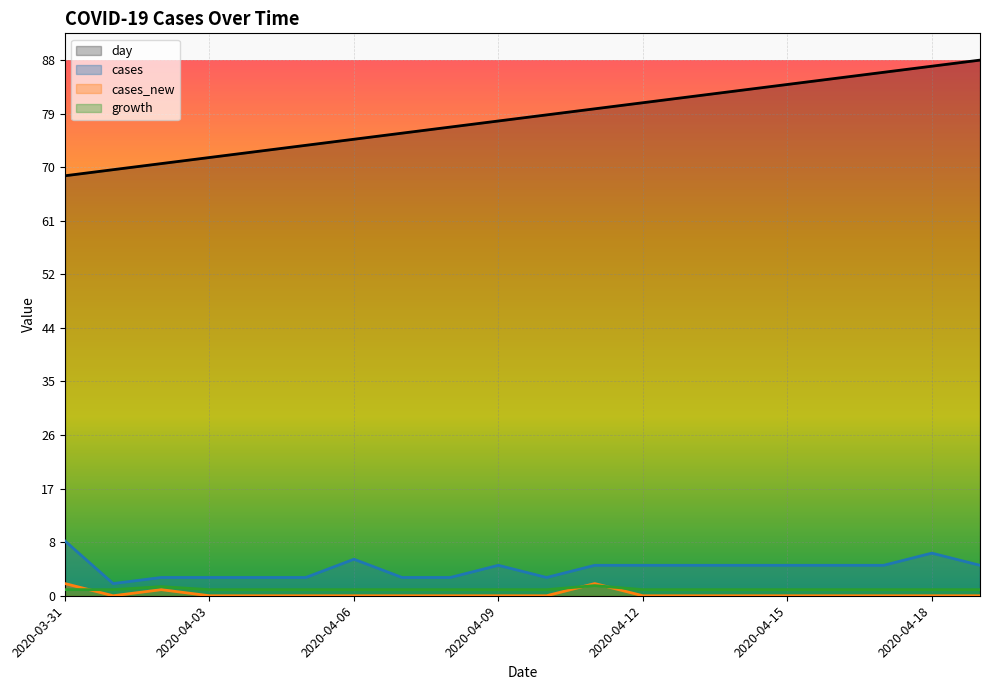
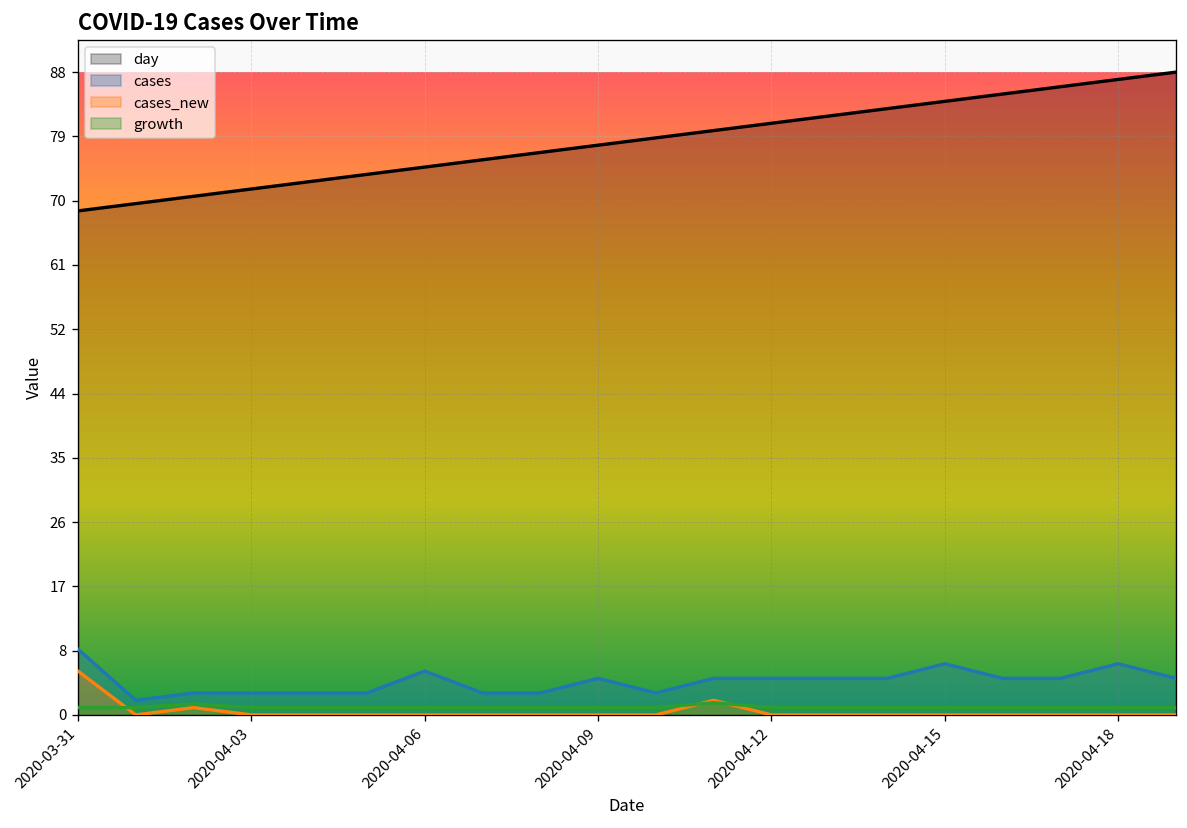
  {
    "cases": {
      "2020-03-31": 9,
      "2020-04-03": 3,
      "2020-04-06": 6,
      "2020-04-09": 5,
      "2020-04-12": 5,
-     "2020-04-15": 5,
+     "2020-04-15": 7,
      "2020-04-18": 7
    },
    "cases_new": {
-     "2020-03-31": 2,
+     "2020-03-31": 6,
      "2020-04-03": 0,
      "2020-04-06": 0,
      "2020-04-09": 0,
      "2020-04-12": 0,
      "2020-04-15": 0,
      "2020-04-18": 0
    }
  }
